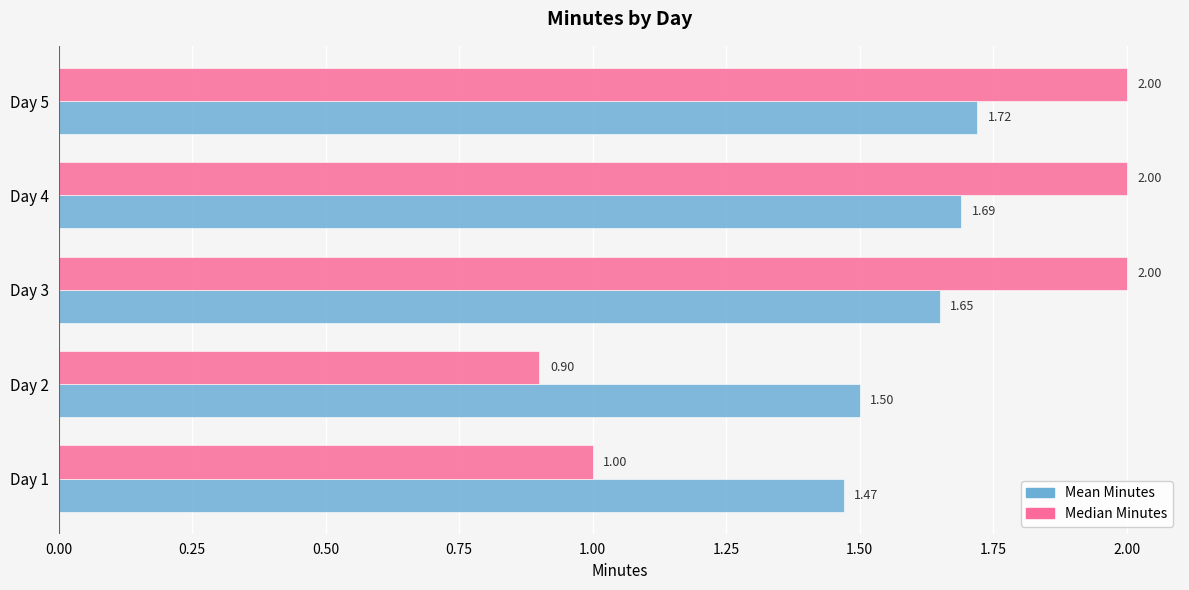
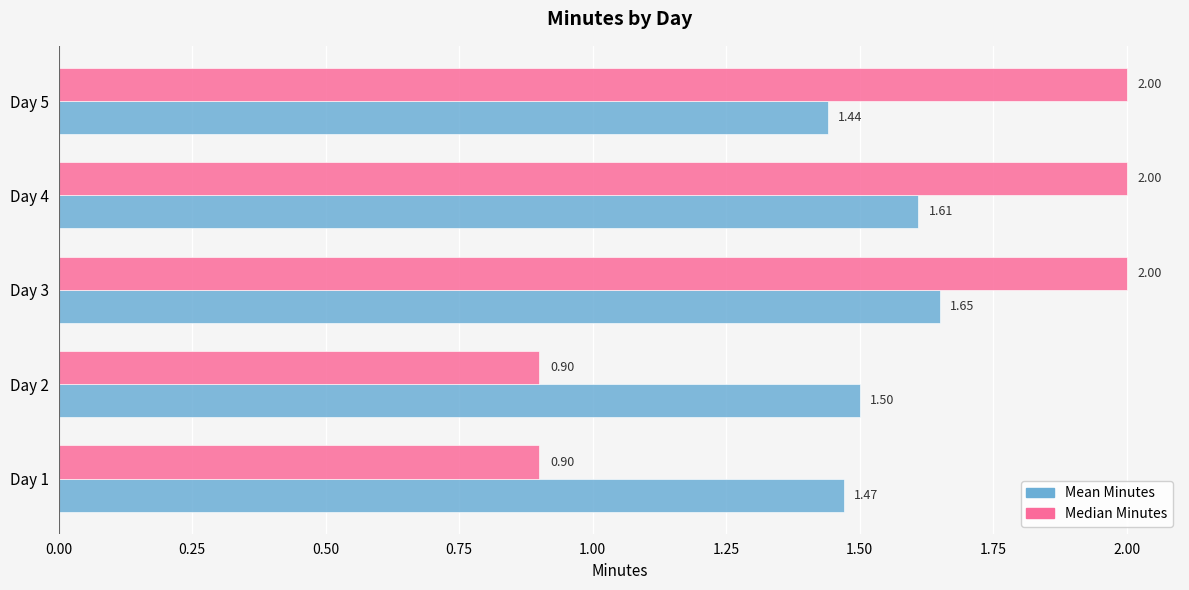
  {
    "Mean Minutes": {
-     "Day 5": 1.72,
-     "Day 4": 1.69,
+     "Day 5": 1.44,
+     "Day 4": 1.61,
      "Day 3": 1.65,
      "Day 2": 1.50,
      "Day 1": 1.47
    },
    "Median Minutes": {
      "Day 5": 2.00,
      "Day 4": 2.00,
      "Day 3": 2.00,
      "Day 2": 0.90,
-     "Day 1": 1.00
+     "Day 1": 0.90
    }
  }
